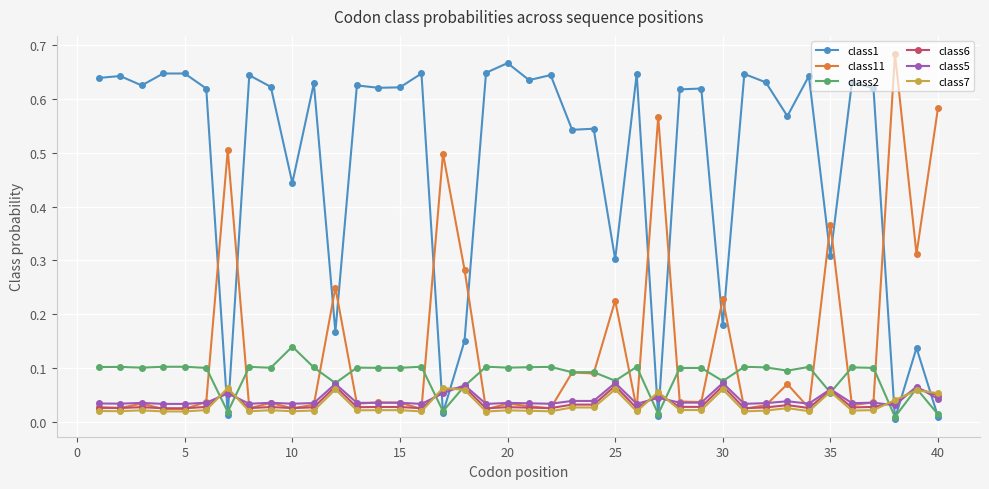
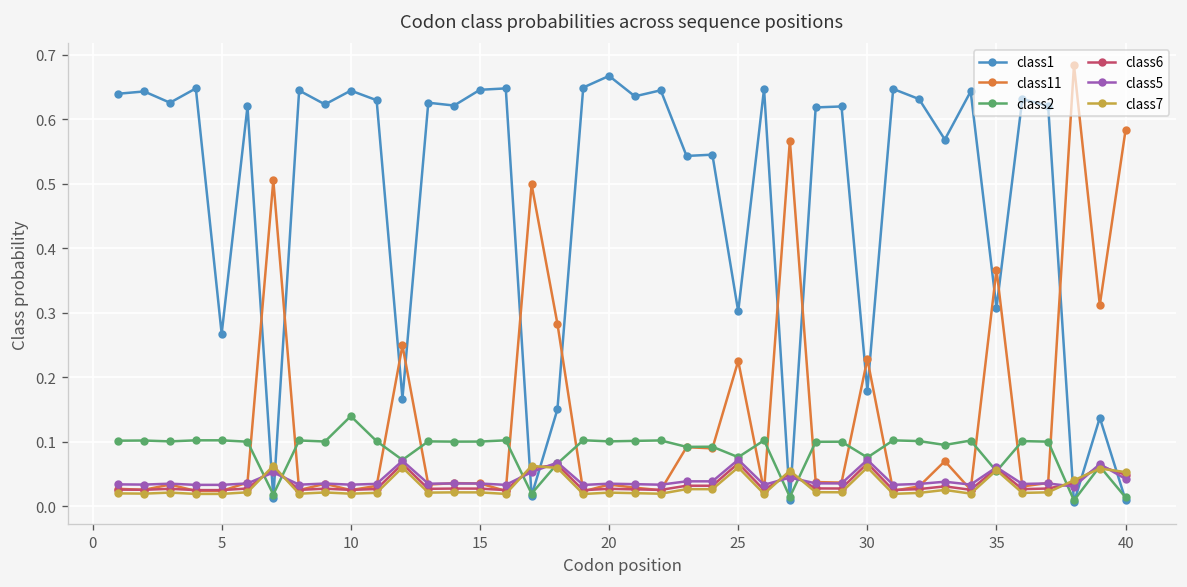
  {
    "class1": {
-     "5": 0.65,
-     "10": 0.44,
-     "15": 0.62,
+     "5": 0.27,
+     "10": 0.64,
+     "15": 0.65,
      "20": 0.67,
      "25": 0.30,
      "30": 0.18,
      "35": 0.31
    },
    "class2": {
      "5": 0.10,
      "10": 0.14,
      "15": 0.10,
      "20": 0.10
    },
    "class6": {
      "15": 0.03,
      "20": 0.03,
      "25": 0.07,
      "30": 0.07
    },
    "class5": {
      "5": 0.03,
      "10": 0.03,
      "40": 0.04
    }
  }
